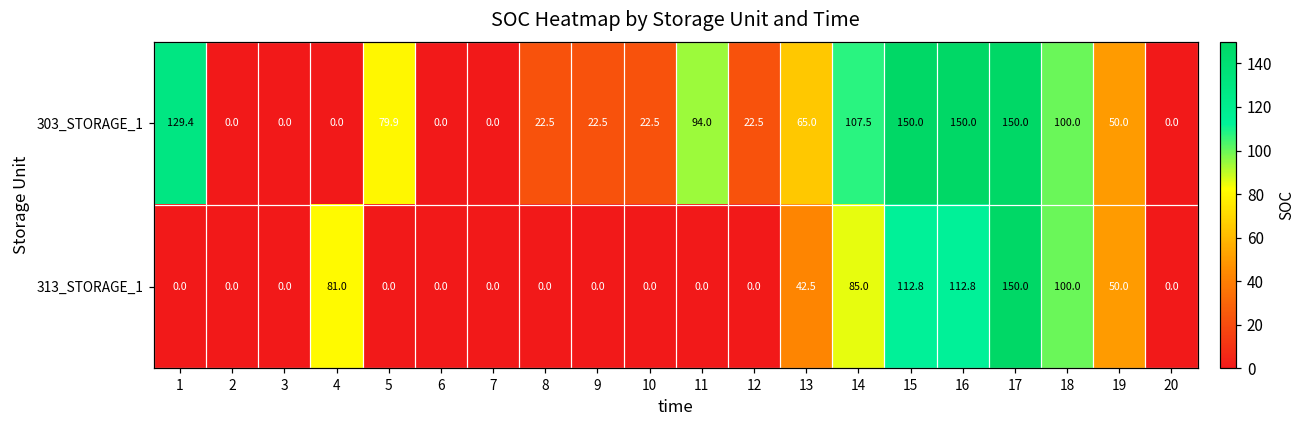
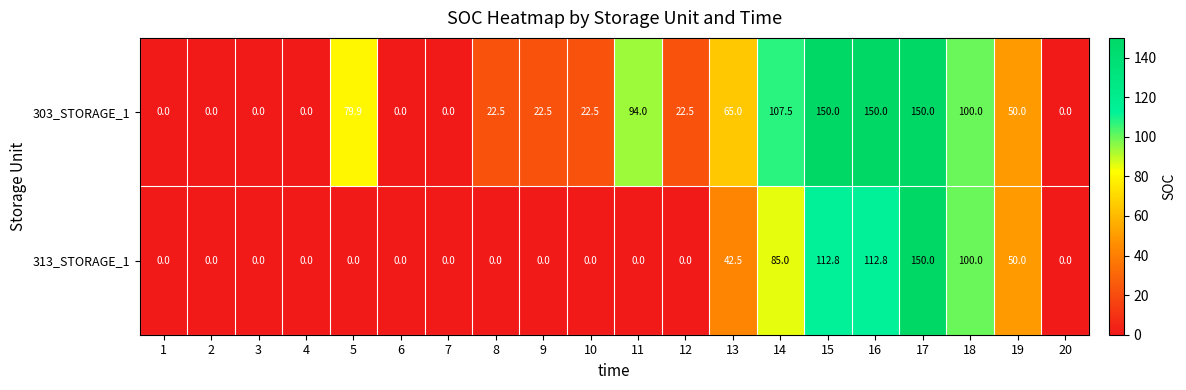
  {
    "303_STORAGE_1": {
-     "1": 129.4,
+     "1": 0.0,
      "2": 0.0,
      "3": 0.0,
      "4": 0.0,
      "5": 79.9,
      "6": 0.0,
      "7": 0.0,
      "8": 22.5,
      "9": 22.5,
      "10": 22.5,
      "11": 94.0,
      "12": 22.5,
      "13": 65.0,
      "14": 107.5,
      "15": 150.0,
      "16": 150.0,
      "17": 150.0,
      "18": 100.0,
      "19": 50.0,
      "20": 0.0
    },
    "313_STORAGE_1": {
      "1": 0.0,
      "2": 0.0,
      "3": 0.0,
-     "4": 81.0,
+     "4": 0.0,
      "5": 0.0,
      "6": 0.0,
      "7": 0.0,
      "8": 0.0,
      "9": 0.0,
      "10": 0.0,
      "11": 0.0,
      "12": 0.0,
      "13": 42.5,
      "14": 85.0,
      "15": 112.8,
      "16": 112.8,
      "17": 150.0,
      "18": 100.0,
      "19": 50.0,
      "20": 0.0
    }
  }
